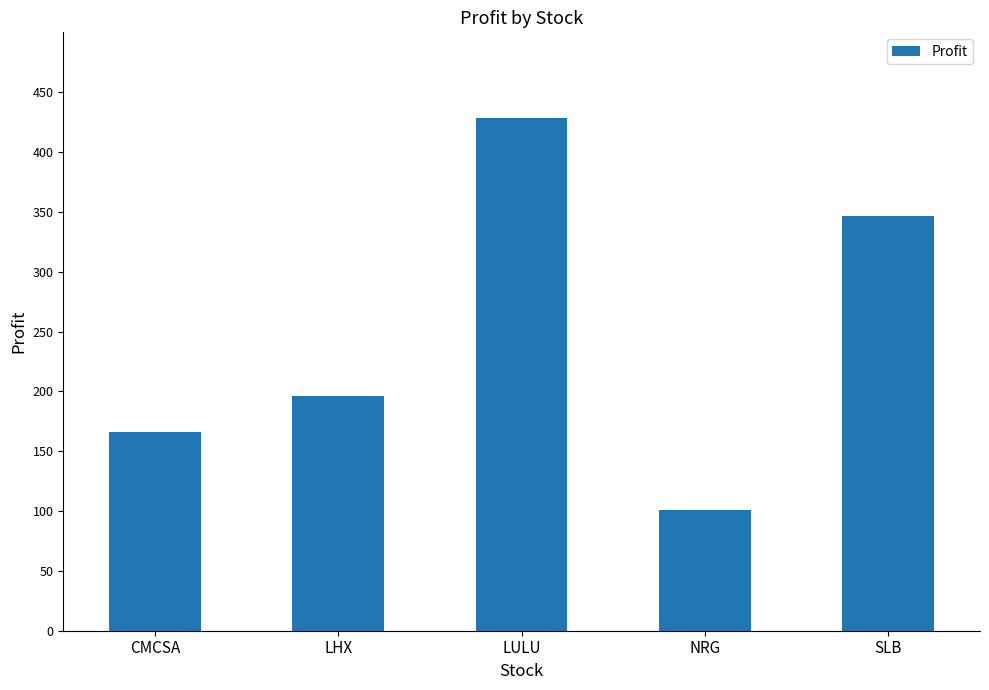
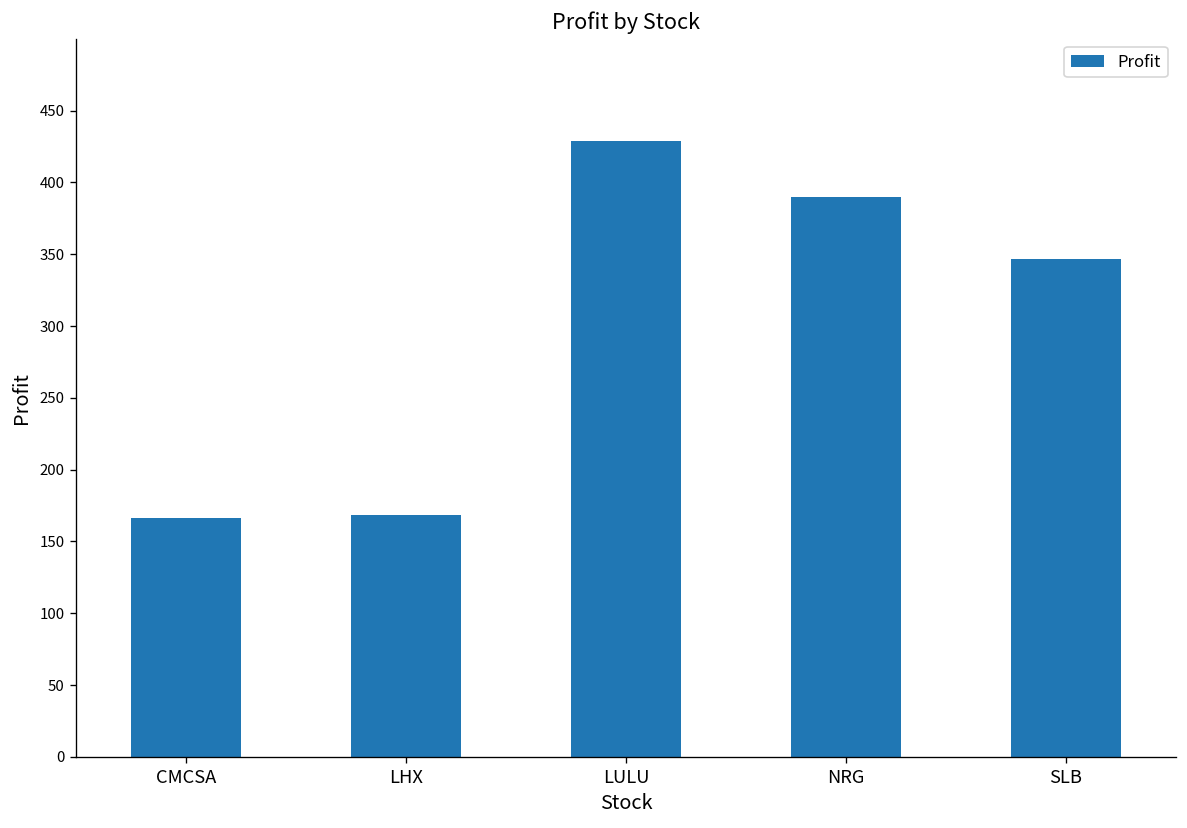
  {
    "CMCSA": 166,
-   "LHX": 196,
+   "LHX": 169,
    "LULU": 429,
-   "NRG": 101,
+   "NRG": 390,
    "SLB": 346
  }
